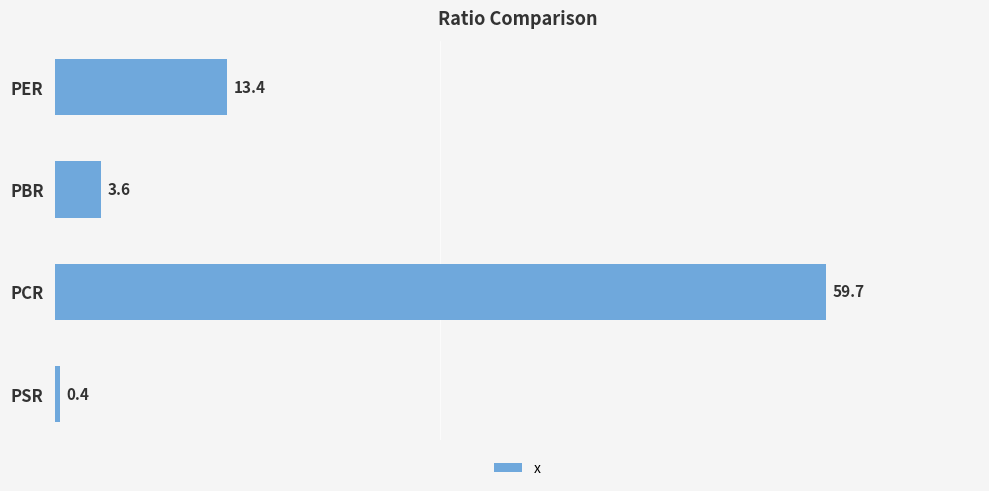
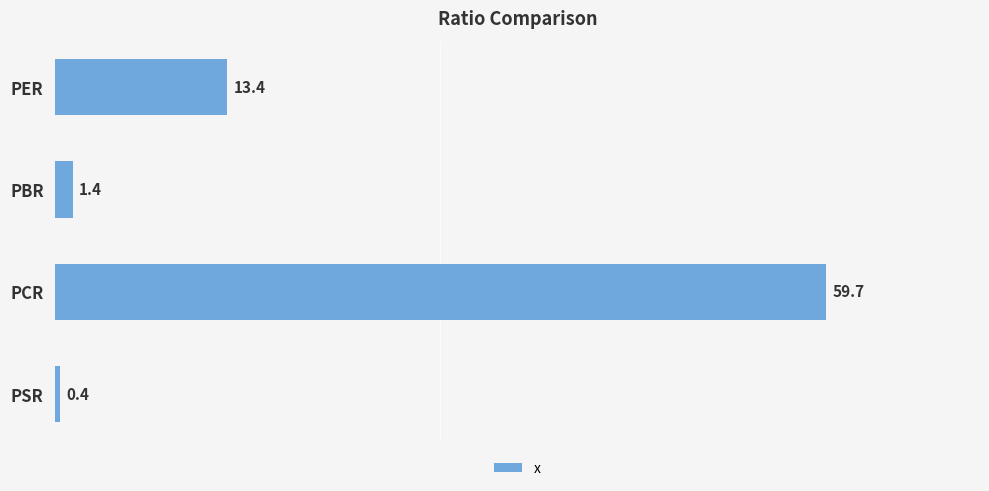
  {
    "PER": 13.4,
-   "PBR": 3.6,
+   "PBR": 1.4,
    "PCR": 59.7,
    "PSR": 0.4
  }
